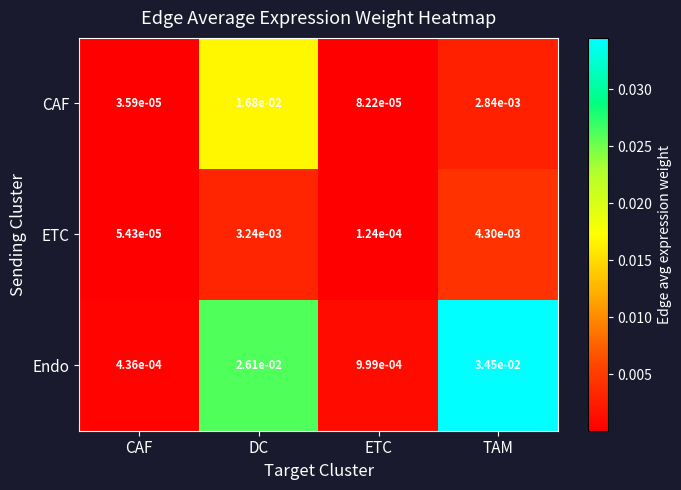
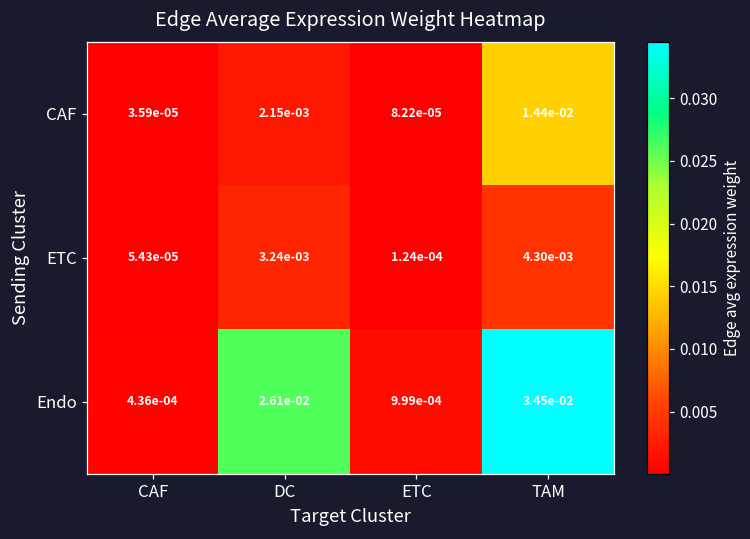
  {
    "CAF": {
      "CAF": "3.59e-05",
-     "DC": "1.68e-02",
+     "DC": "2.15e-03",
      "ETC": "8.22e-05",
-     "TAM": "2.84e-03"
+     "TAM": "1.44e-02"
    },
    "ETC": {
      "CAF": "5.43e-05",
      "DC": "3.24e-03",
      "ETC": "1.24e-04",
      "TAM": "4.30e-03"
    },
    "Endo": {
      "CAF": "4.36e-04",
      "DC": "2.61e-02",
      "ETC": "9.99e-04",
      "TAM": "3.45e-02"
    }
  }
